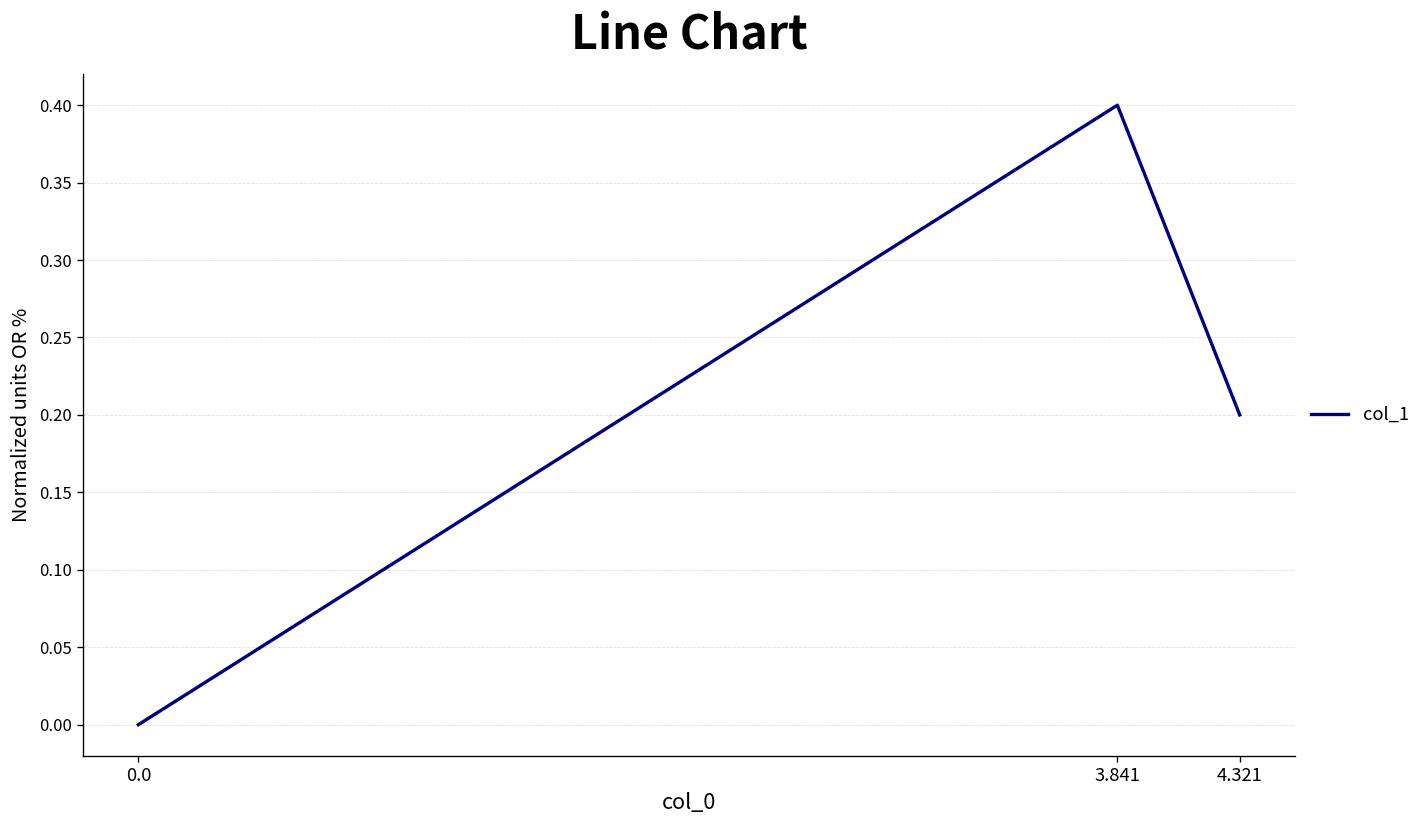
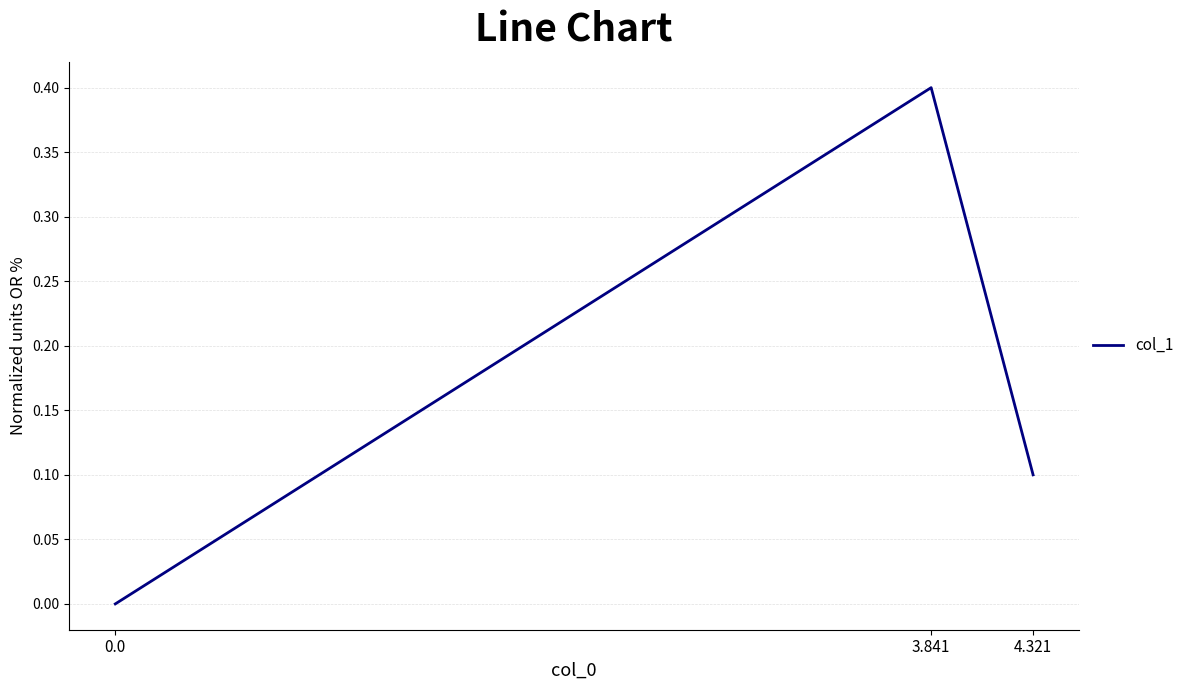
  {
    "0.0": 0.0,
    "3.841": 0.4,
-   "4.321": 0.2
+   "4.321": 0.1
  }
